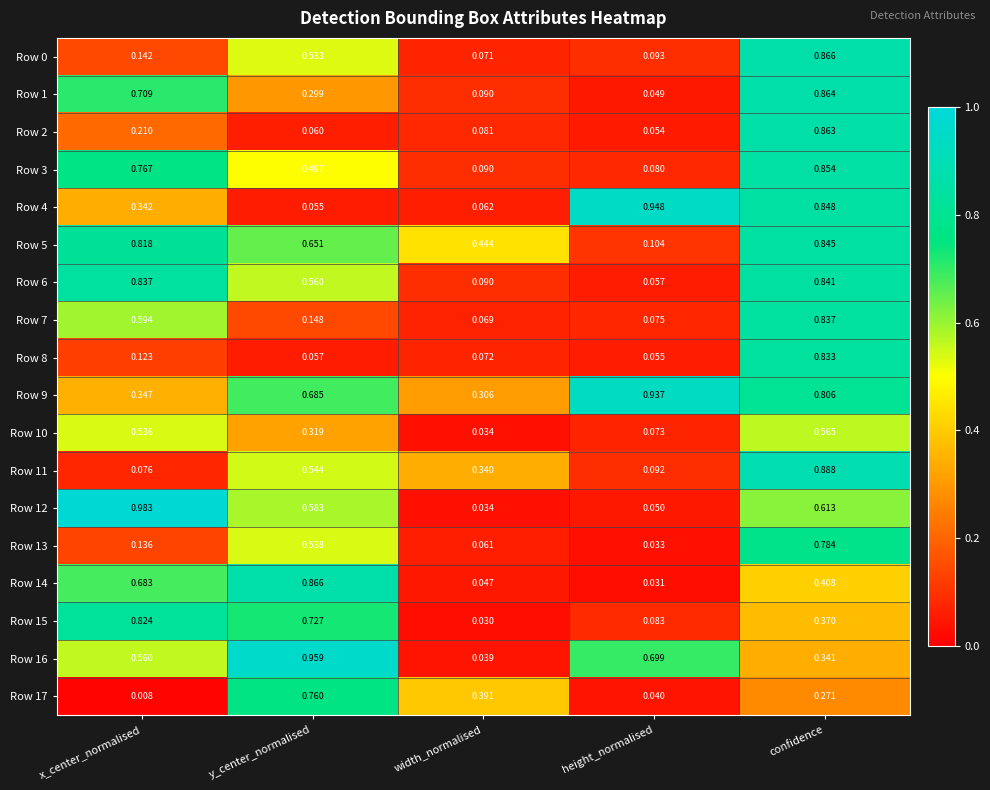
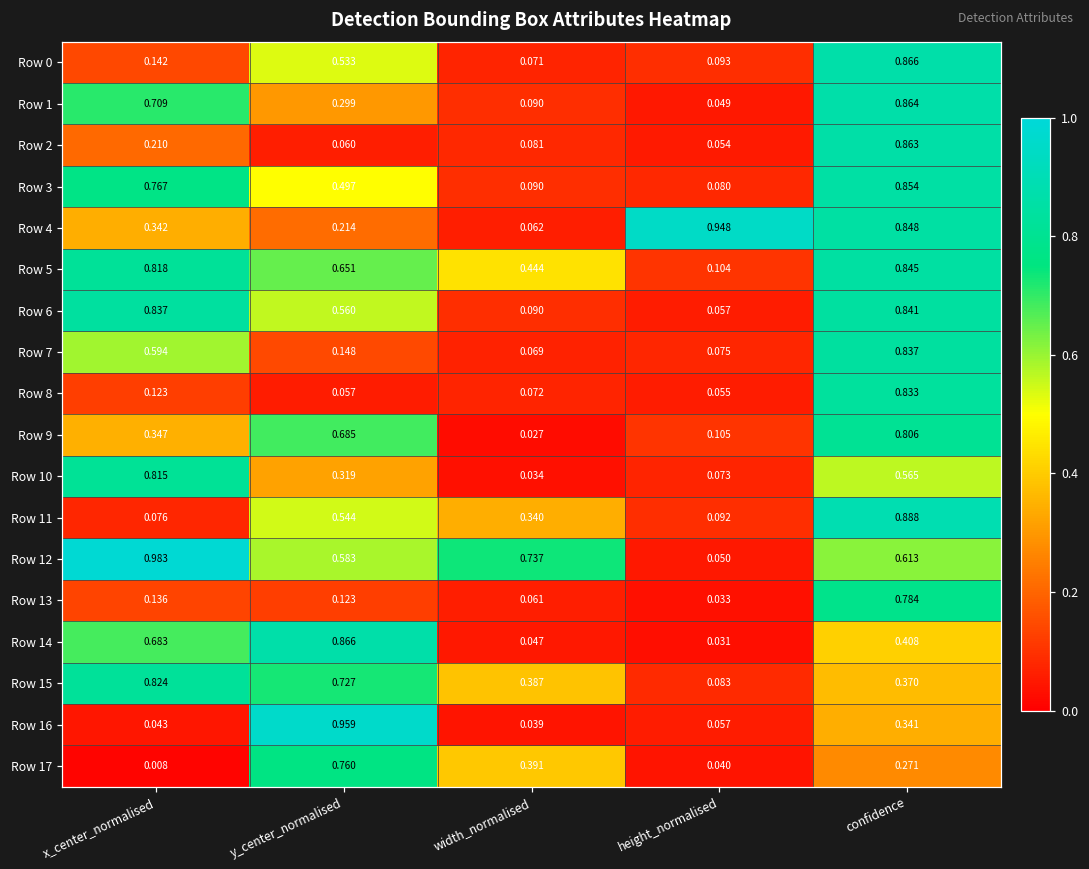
  {
    "Row 0": {
      "x_center_normalised": 0.142,
      "y_center_normalised": 0.533,
      "width_normalised": 0.071,
      "height_normalised": 0.093,
      "confidence": 0.866
    },
    "Row 1": {
      "x_center_normalised": 0.709,
      "y_center_normalised": 0.299,
      "width_normalised": 0.090,
      "height_normalised": 0.049,
      "confidence": 0.864
    },
    "Row 2": {
      "x_center_normalised": 0.210,
      "y_center_normalised": 0.060,
      "width_normalised": 0.081,
      "height_normalised": 0.054,
      "confidence": 0.863
    },
    "Row 3": {
      "x_center_normalised": 0.767,
      "y_center_normalised": 0.497,
      "width_normalised": 0.090,
      "height_normalised": 0.080,
      "confidence": 0.854
    },
    "Row 4": {
      "x_center_normalised": 0.342,
-     "y_center_normalised": 0.055,
+     "y_center_normalised": 0.214,
      "width_normalised": 0.062,
      "height_normalised": 0.948,
      "confidence": 0.848
    },
    "Row 5": {
      "x_center_normalised": 0.818,
      "y_center_normalised": 0.651,
      "width_normalised": 0.444,
      "height_normalised": 0.104,
      "confidence": 0.845
    },
    "Row 6": {
      "x_center_normalised": 0.837,
      "y_center_normalised": 0.560,
      "width_normalised": 0.090,
      "height_normalised": 0.057,
      "confidence": 0.841
    },
    "Row 7": {
      "x_center_normalised": 0.594,
      "y_center_normalised": 0.148,
      "width_normalised": 0.069,
      "height_normalised": 0.075,
      "confidence": 0.837
    },
    "Row 8": {
      "x_center_normalised": 0.123,
      "y_center_normalised": 0.057,
      "width_normalised": 0.072,
      "height_normalised": 0.055,
      "confidence": 0.833
    },
    "Row 9": {
      "x_center_normalised": 0.347,
      "y_center_normalised": 0.685,
-     "width_normalised": 0.306,
-     "height_normalised": 0.937,
+     "width_normalised": 0.027,
+     "height_normalised": 0.105,
      "confidence": 0.806
    },
    "Row 10": {
-     "x_center_normalised": 0.536,
+     "x_center_normalised": 0.815,
      "y_center_normalised": 0.319,
      "width_normalised": 0.034,
      "height_normalised": 0.073,
      "confidence": 0.565
    },
    "Row 11": {
      "x_center_normalised": 0.076,
      "y_center_normalised": 0.544,
      "width_normalised": 0.340,
      "height_normalised": 0.092,
      "confidence": 0.888
    },
    "Row 12": {
      "x_center_normalised": 0.983,
      "y_center_normalised": 0.583,
-     "width_normalised": 0.034,
+     "width_normalised": 0.737,
      "height_normalised": 0.050,
      "confidence": 0.613
    },
    "Row 13": {
      "x_center_normalised": 0.136,
-     "y_center_normalised": 0.538,
+     "y_center_normalised": 0.123,
      "width_normalised": 0.061,
      "height_normalised": 0.033,
      "confidence": 0.784
    },
    "Row 14": {
      "x_center_normalised": 0.683,
      "y_center_normalised": 0.866,
      "width_normalised": 0.047,
      "height_normalised": 0.031,
      "confidence": 0.408
    },
    "Row 15": {
      "x_center_normalised": 0.824,
      "y_center_normalised": 0.727,
-     "width_normalised": 0.030,
+     "width_normalised": 0.387,
      "height_normalised": 0.083,
      "confidence": 0.370
    },
    "Row 16": {
-     "x_center_normalised": 0.560,
+     "x_center_normalised": 0.043,
      "y_center_normalised": 0.959,
      "width_normalised": 0.039,
-     "height_normalised": 0.699,
+     "height_normalised": 0.057,
      "confidence": 0.341
    },
    "Row 17": {
      "x_center_normalised": 0.008,
      "y_center_normalised": 0.760,
      "width_normalised": 0.391,
      "height_normalised": 0.040,
      "confidence": 0.271
    }
  }
